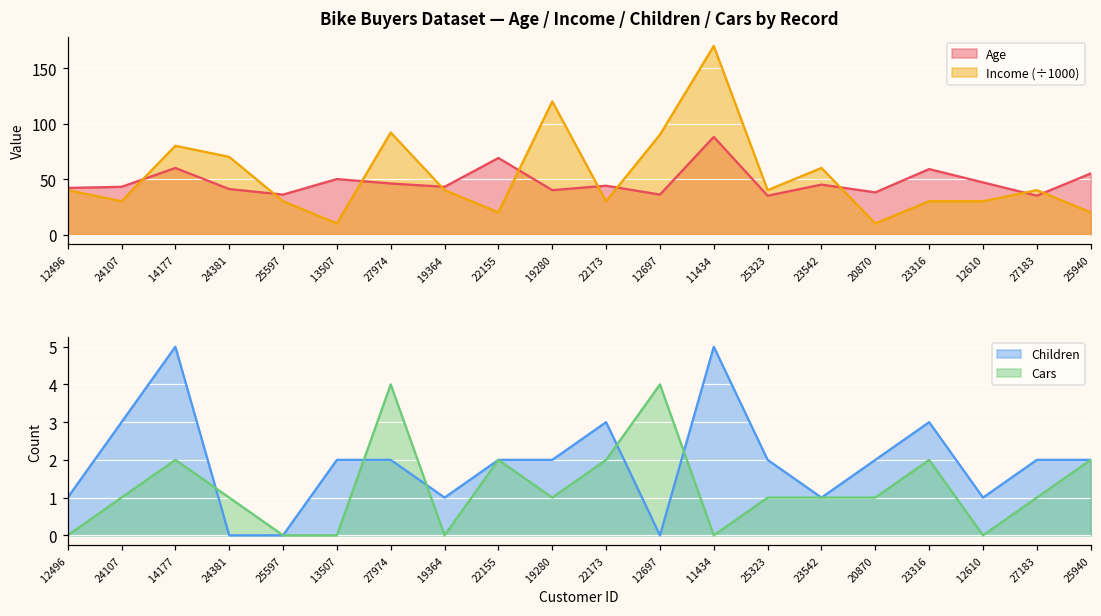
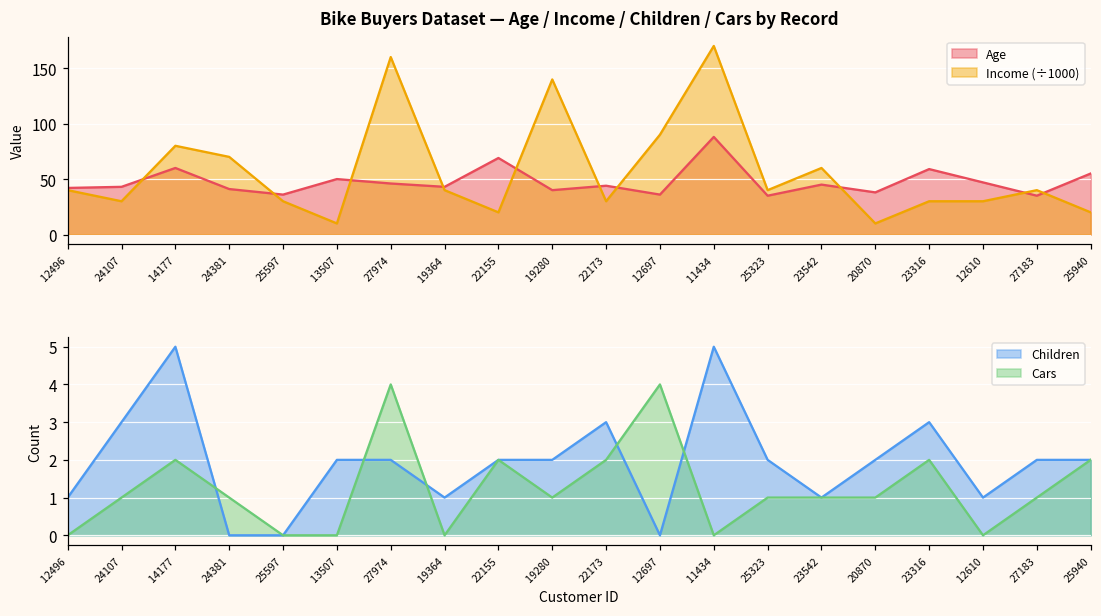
  {
    "Bike Buyers Dataset — Age / Income / Children / Cars by Record": {
      "Age": {
        "24107": 43,
        "14177": 60,
        "24381": 41,
        "25597": 36,
        "13507": 50,
        "27974": 46,
        "19364": 43,
        "22155": 69,
        "19280": 40,
        "22173": 44,
        "12697": 36,
        "11434": 88,
        "25323": 35,
        "23542": 45,
        "20870": 38,
        "23316": 59,
        "12610": 47,
        "27183": 35,
        "25940": 55
      },
      "Income (÷1000)": {
        "24107": 30,
        "14177": 80,
        "24381": 70,
        "25597": 30,
        "13507": 10,
-       "27974": 92,
+       "27974": 160,
        "19364": 40,
        "22155": 20,
-       "19280": 120,
+       "19280": 140,
        "22173": 30,
        "12697": 90,
        "11434": 170,
        "25323": 40,
        "23542": 60,
        "20870": 10,
        "23316": 30,
        "12610": 30,
        "27183": 40,
        "25940": 20
      }
    }
  }
